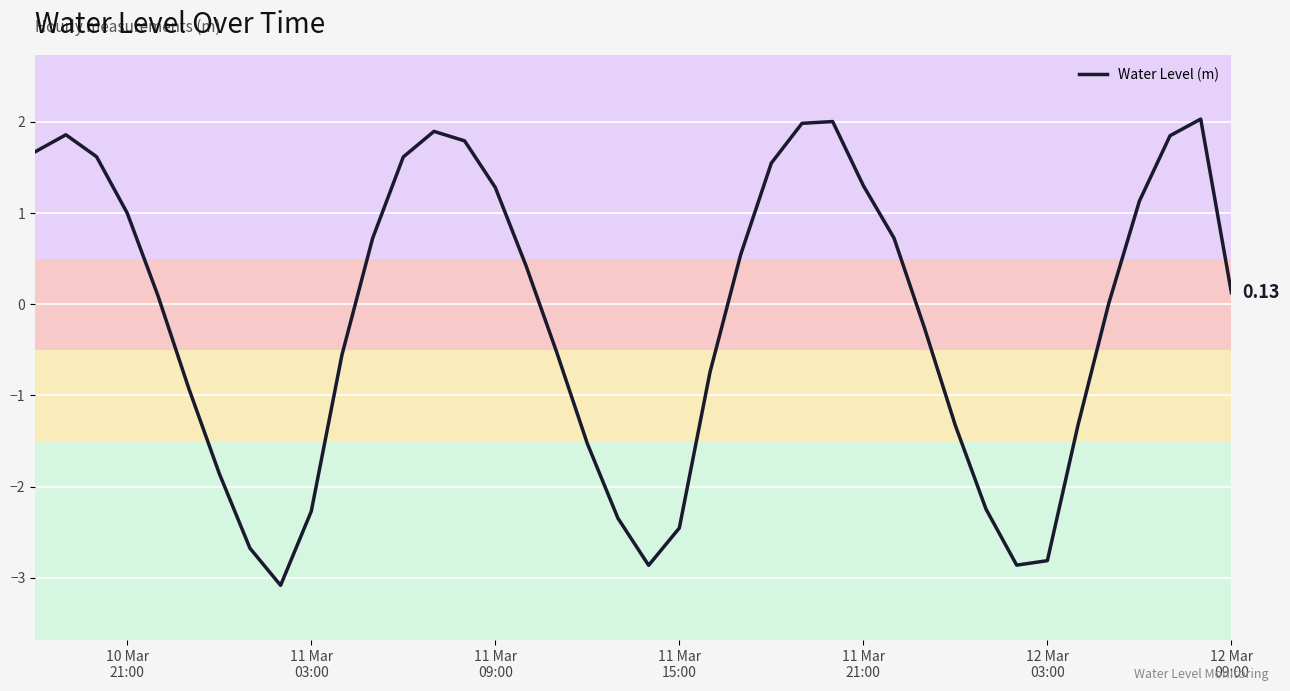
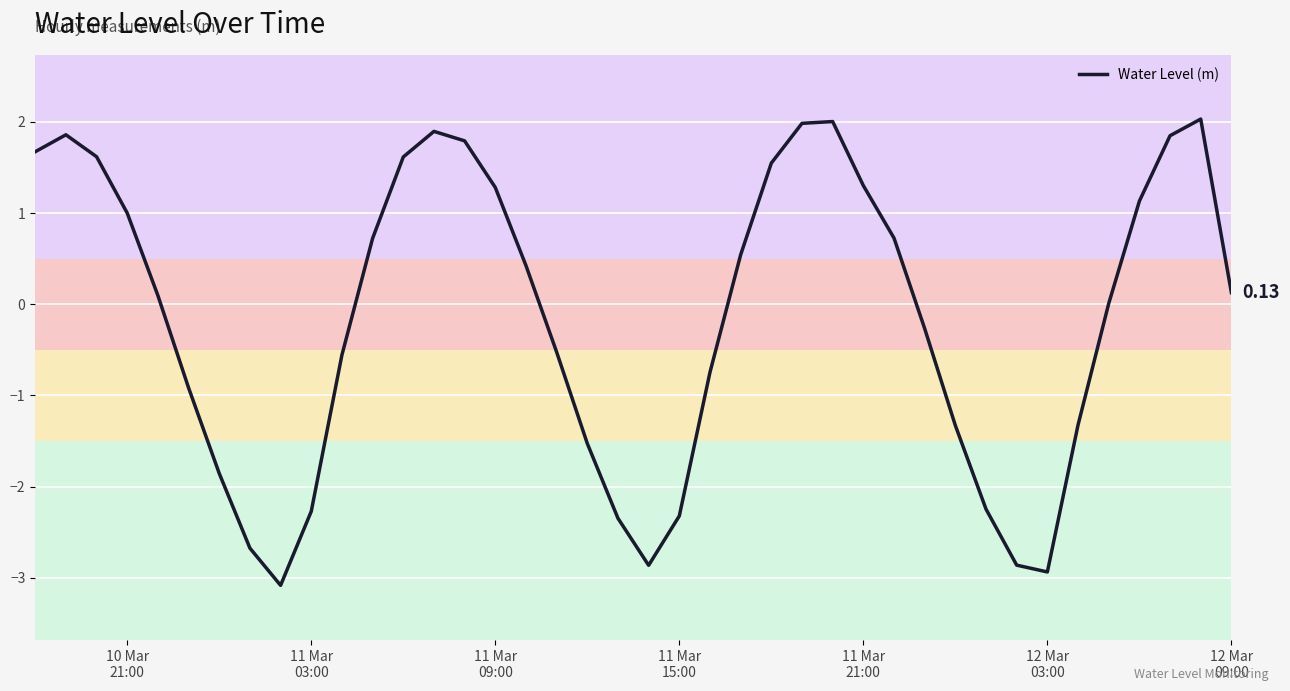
  {
    "10 Mar 21:00": 1.0,
    "11 Mar 03:00": -2.3,
    "11 Mar 09:00": 1.3,
-   "11 Mar 15:00": -2.5,
+   "11 Mar 15:00": -2.3,
    "11 Mar 21:00": 1.3,
-   "12 Mar 03:00": -2.8
+   "12 Mar 03:00": -2.9
  }
